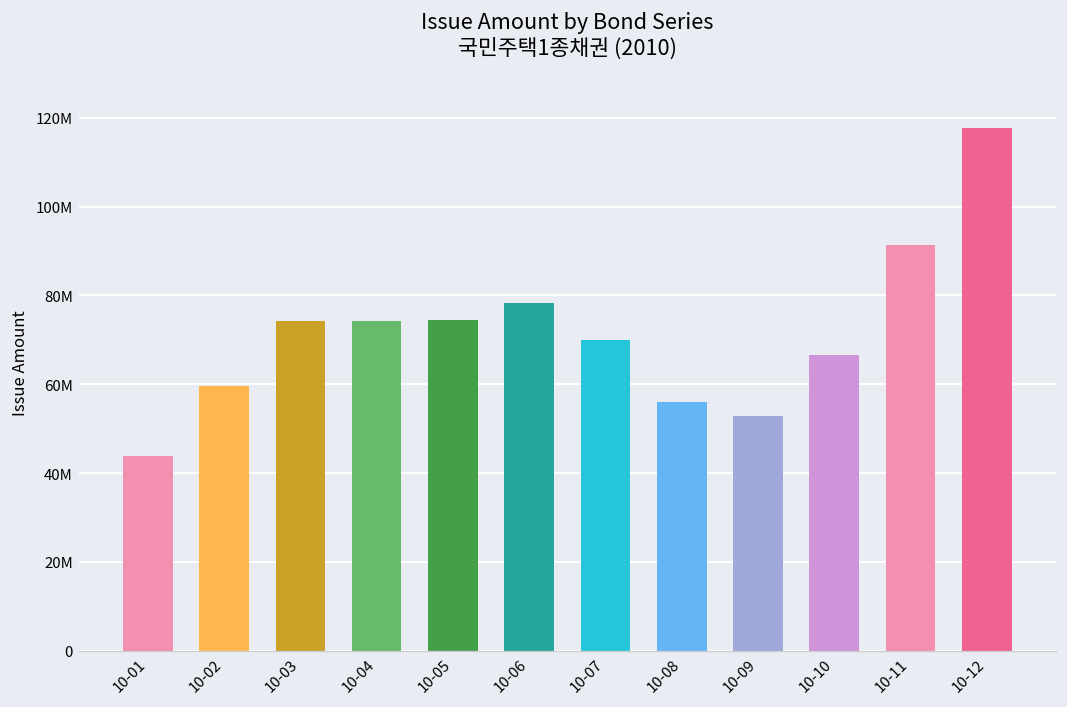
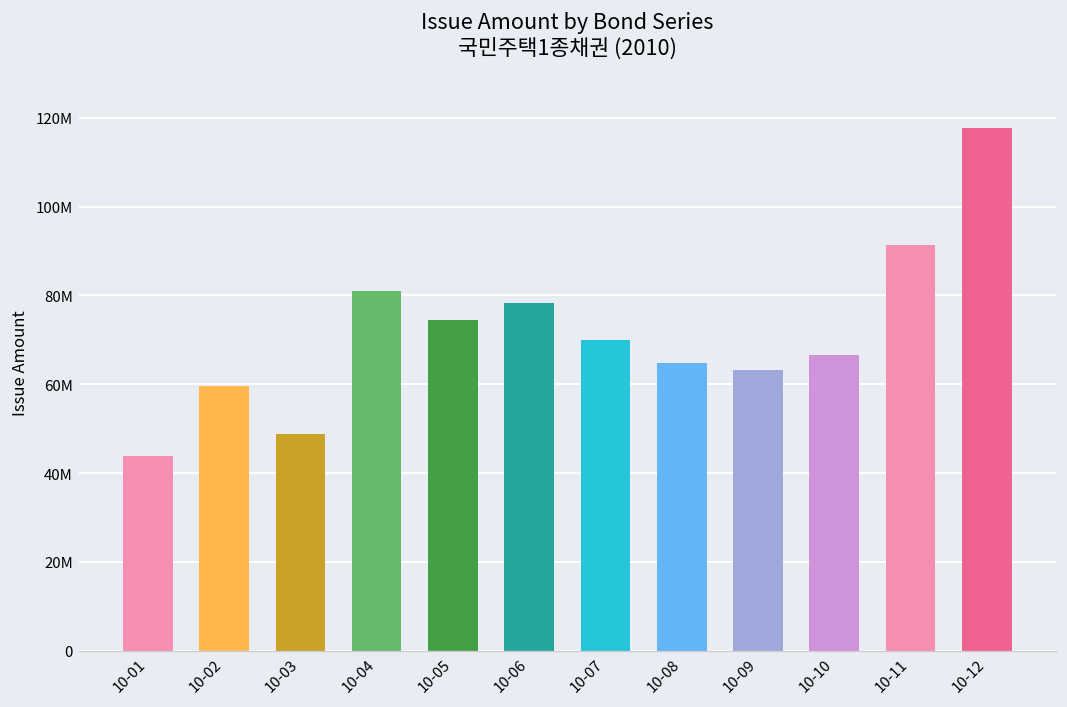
  {
    "10-01": 44000000,
    "10-02": 60000000,
-   "10-03": 74000000,
-   "10-04": 74000000,
+   "10-03": 49000000,
+   "10-04": 81000000,
    "10-05": 74000000,
    "10-06": 78000000,
    "10-07": 70000000,
-   "10-08": 56000000,
-   "10-09": 53000000,
+   "10-08": 65000000,
+   "10-09": 63000000,
    "10-10": 67000000,
    "10-11": 91000000,
    "10-12": 118000000
  }
